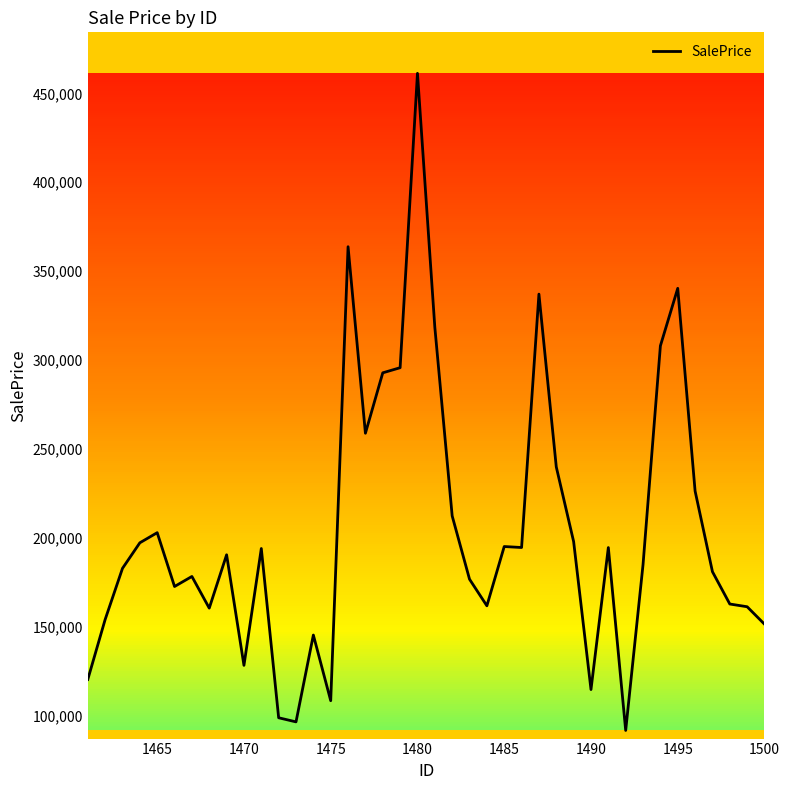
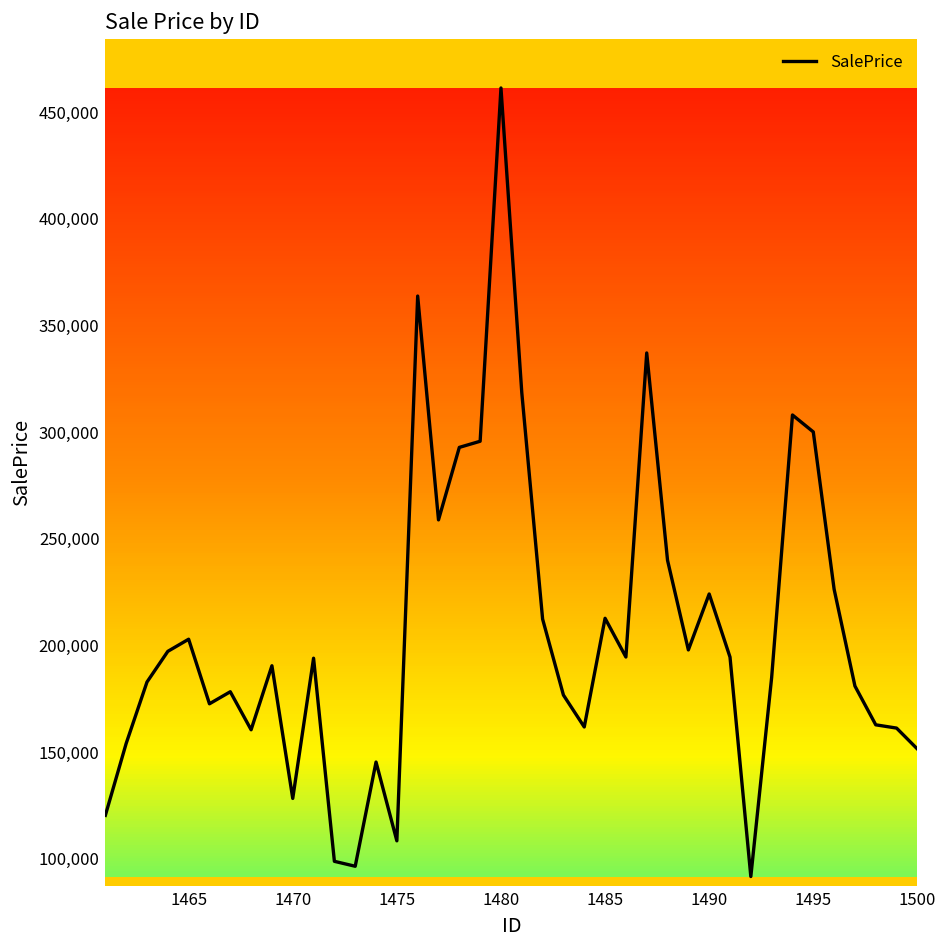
  {
    "1465": "203,000",
    "1470": "128,000",
    "1475": "108,000",
    "1480": "461,000",
-   "1485": "195,000",
-   "1490": "115,000",
-   "1495": "340,000",
+   "1485": "213,000",
+   "1490": "224,000",
+   "1495": "300,000",
    "1500": "151,000"
  }
